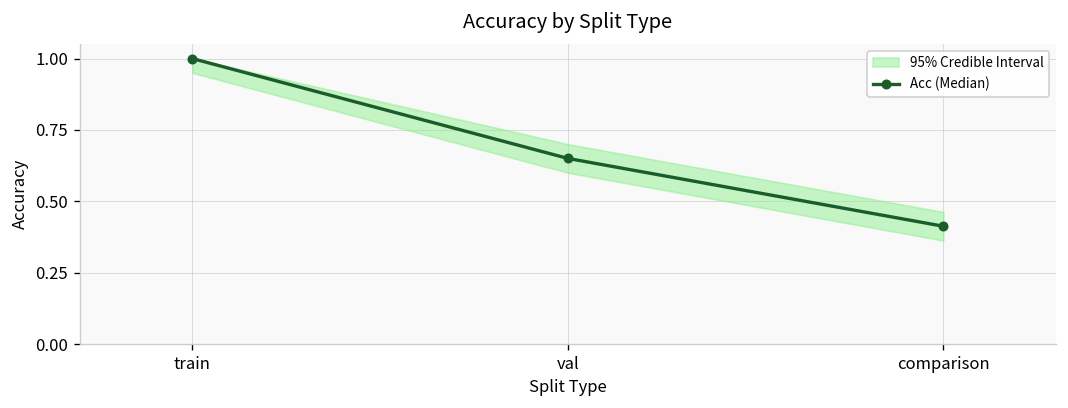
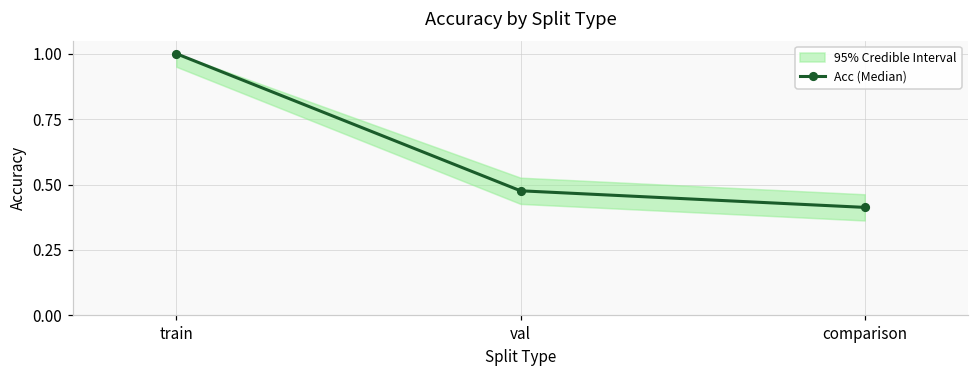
  {
    "Acc (Median)": {
-     "val": 0.65,
+     "val": 0.48,
      "comparison": 0.41
    }
  }
